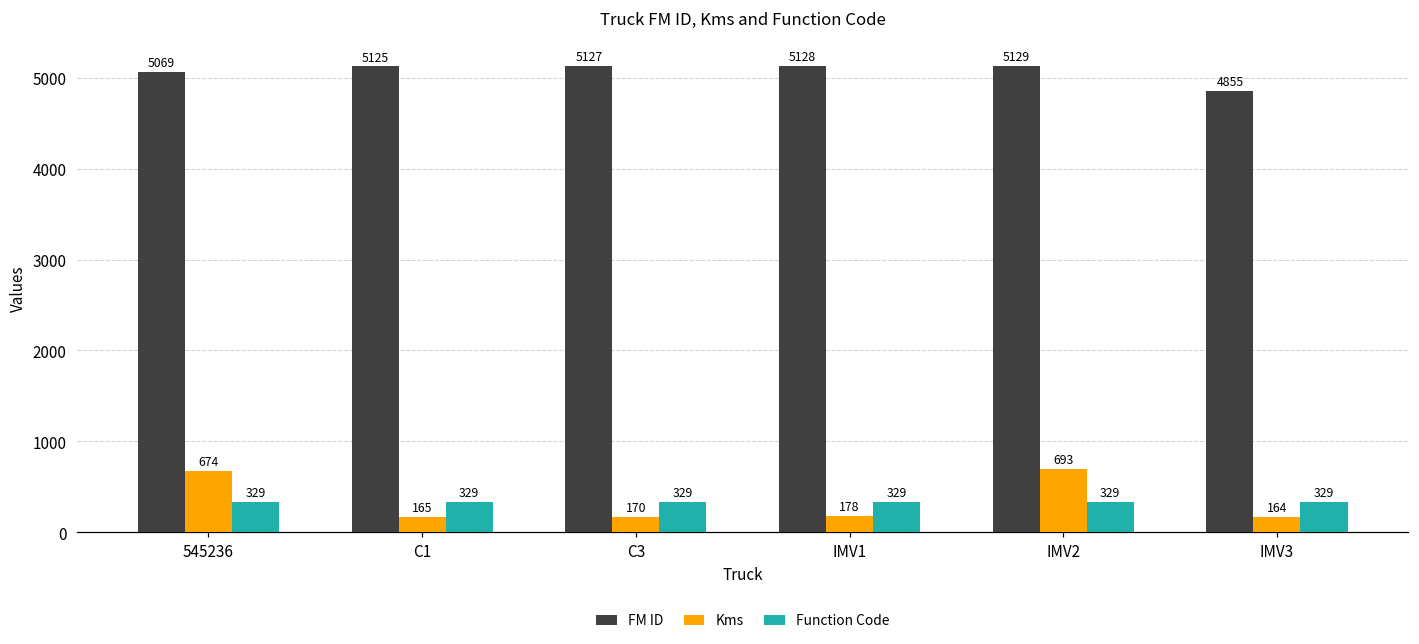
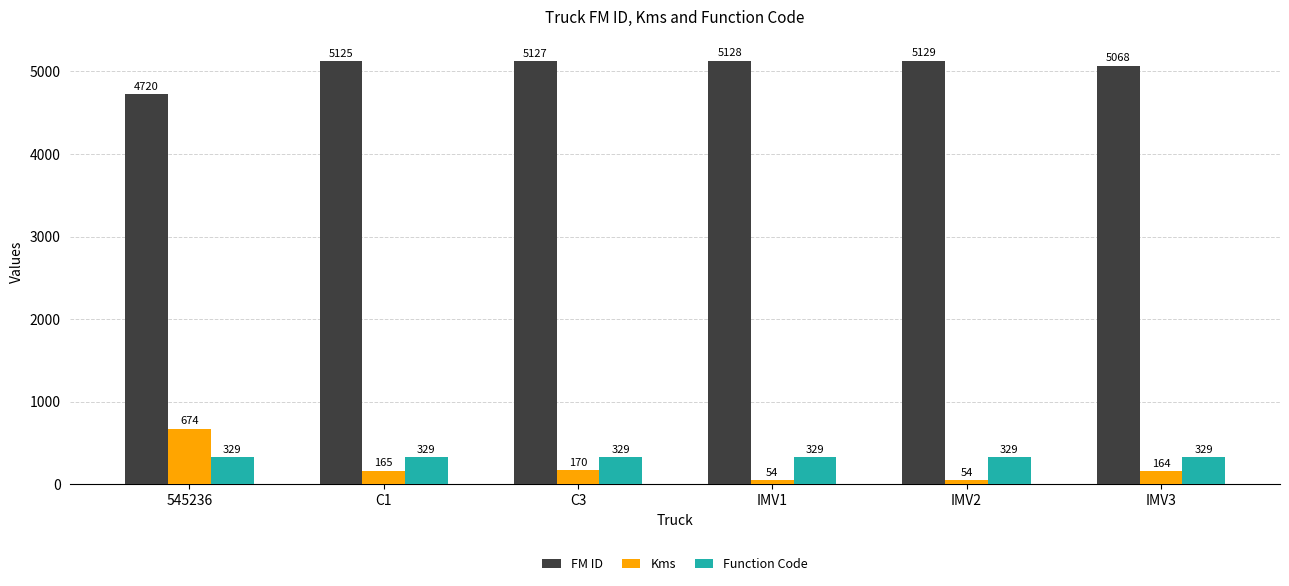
  {
    "FM ID": {
-     "545236": 5069,
+     "545236": 4720,
      "C1": 5125,
      "C3": 5127,
      "IMV1": 5128,
      "IMV2": 5129,
-     "IMV3": 4855
+     "IMV3": 5068
    },
    "Kms": {
      "545236": 674,
      "C1": 165,
      "C3": 170,
-     "IMV1": 178,
-     "IMV2": 693,
+     "IMV1": 54,
+     "IMV2": 54,
      "IMV3": 164
    },
    "Function Code": {
      "545236": 329,
      "C1": 329,
      "C3": 329,
      "IMV1": 329,
      "IMV2": 329,
      "IMV3": 329
    }
  }
